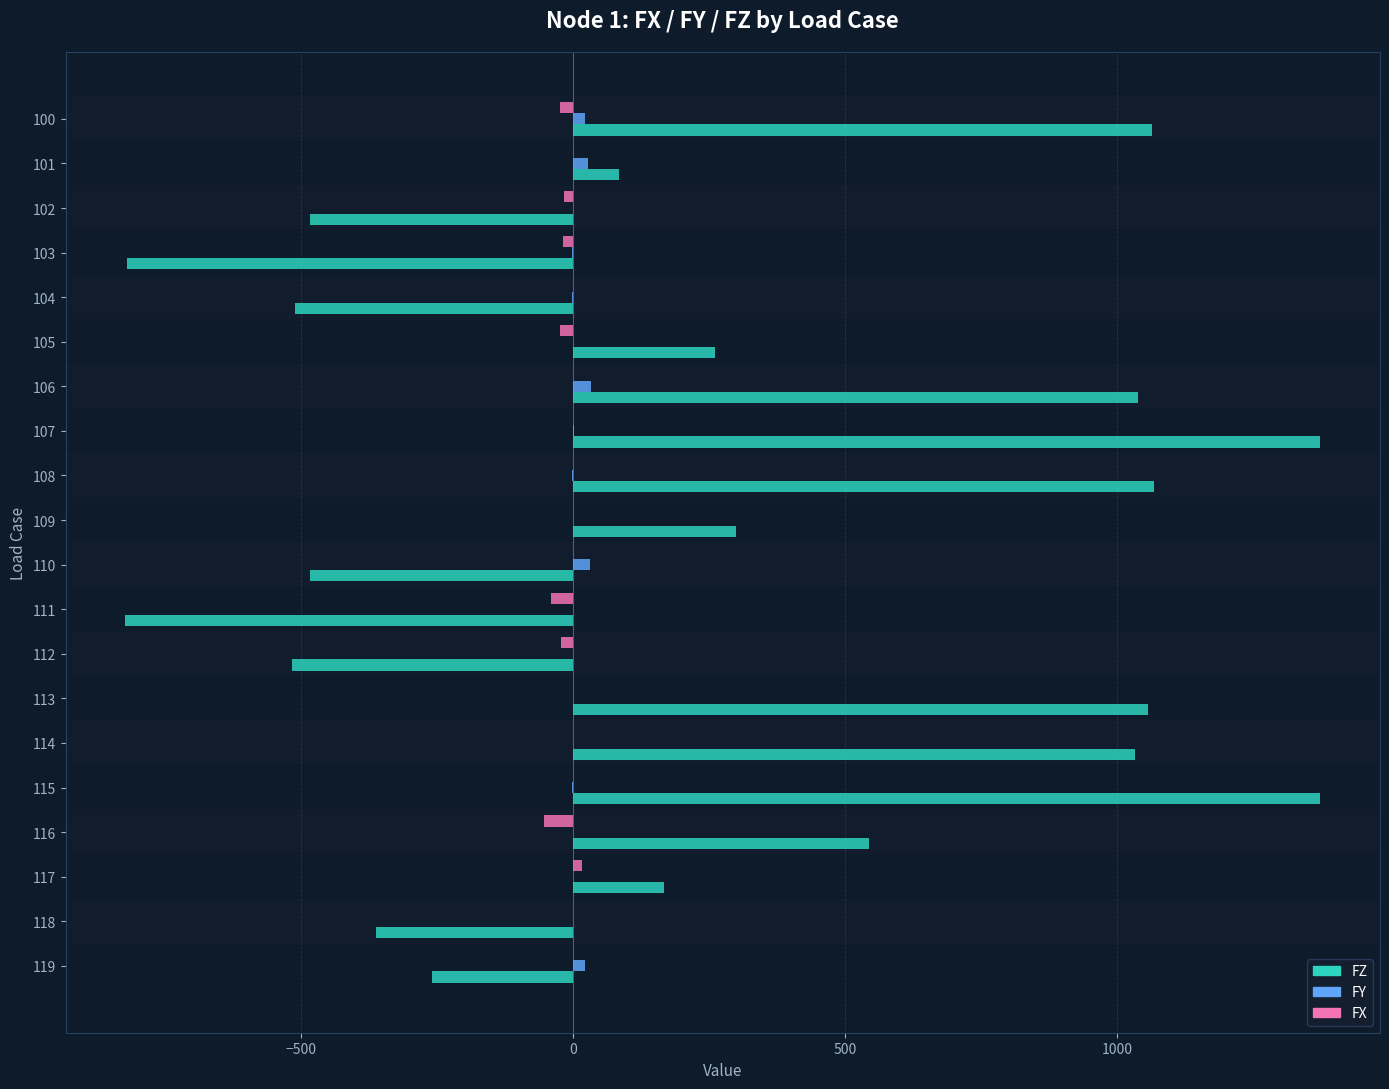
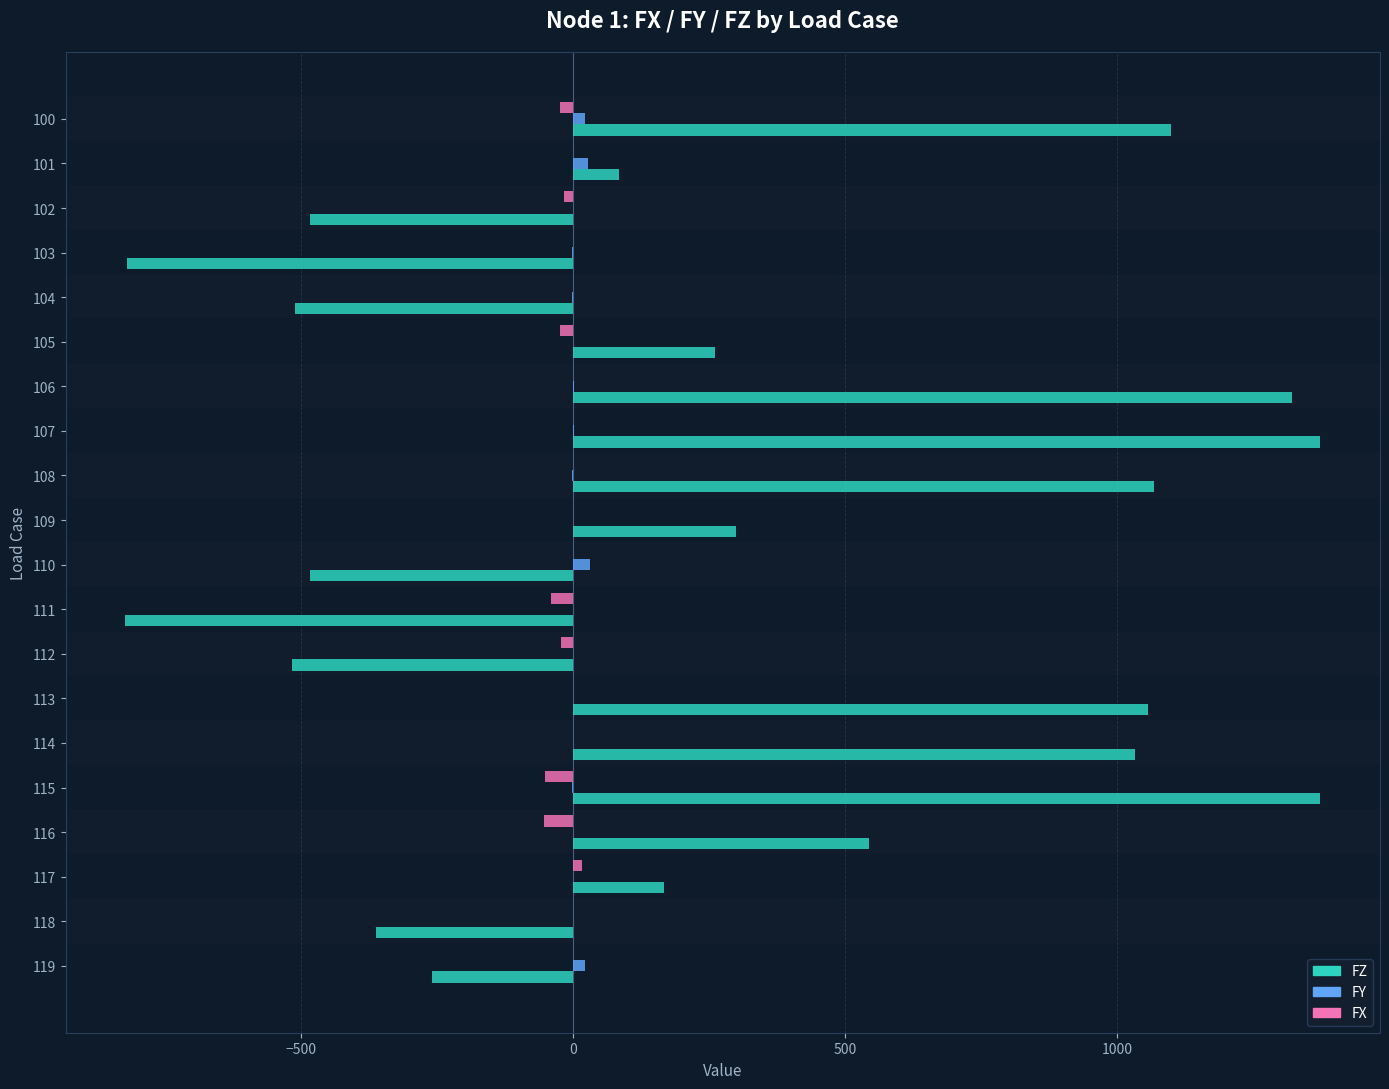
  {
    "FZ": {
-     "100": 1070,
+     "100": 1100,
      "101": 90,
      "102": -480,
      "103": -820,
      "104": -510,
      "105": 260,
-     "106": 1040,
+     "106": 1320,
      "107": 1370,
      "108": 1070,
      "109": 300,
      "110": -480,
      "111": -820,
      "112": -520,
      "113": 1060,
      "114": 1030,
      "115": 1370,
      "116": 540,
      "117": 170,
      "118": -360,
      "119": -260
    },
    "FY": {
      "100": 20,
      "101": 30,
-     "106": 30,
+     "106": 0,
      "110": 30,
      "119": 20
    },
    "FX": {
      "100": -20,
      "102": -20,
-     "103": -20,
+     "103": 0,
      "105": -20,
      "111": -40,
      "112": -20,
-     "115": 0,
+     "115": -50,
      "116": -50,
      "117": 20
    }
  }
